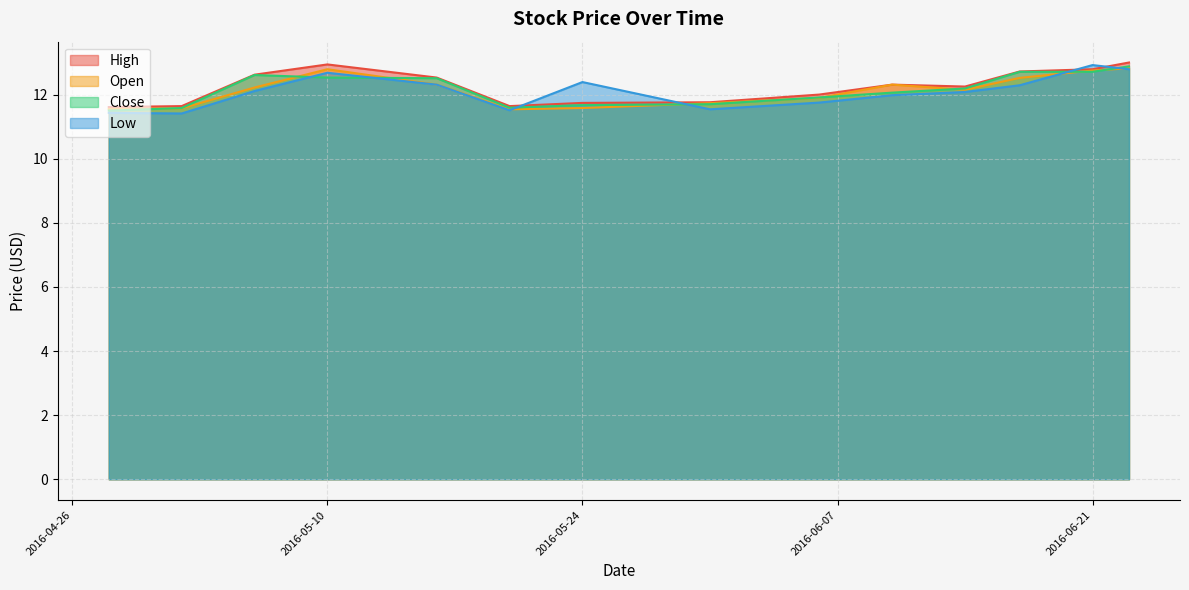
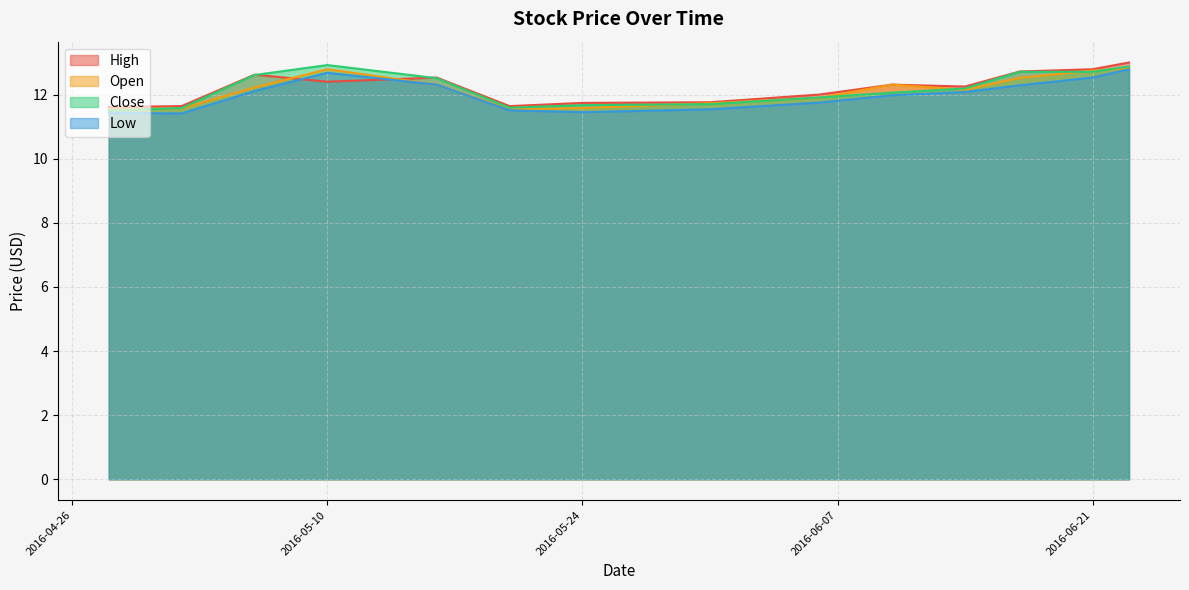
  {
    "High": {
-     "2016-05-10": 12.9
+     "2016-05-10": 12.4
    },
    "Open": {
      "2016-05-10": 12.8,
      "2016-05-24": 11.6
    },
    "Close": {
-     "2016-05-10": 12.5
+     "2016-05-10": 12.9
    },
    "Low": {
      "2016-05-10": 12.7,
-     "2016-05-24": 12.4,
-     "2016-06-21": 12.9
+     "2016-05-24": 11.5,
+     "2016-06-21": 12.5
    }
  }
